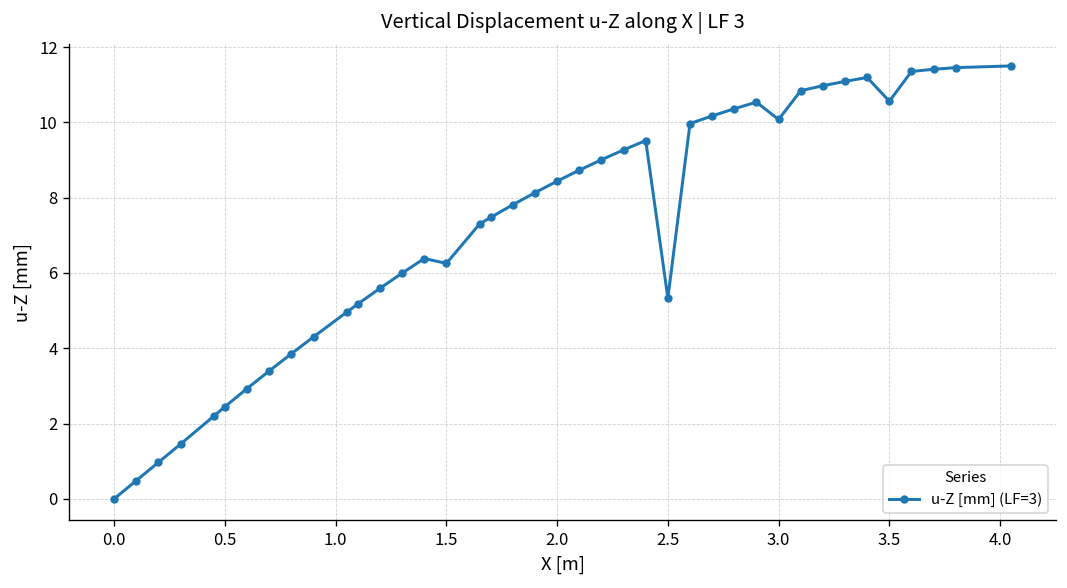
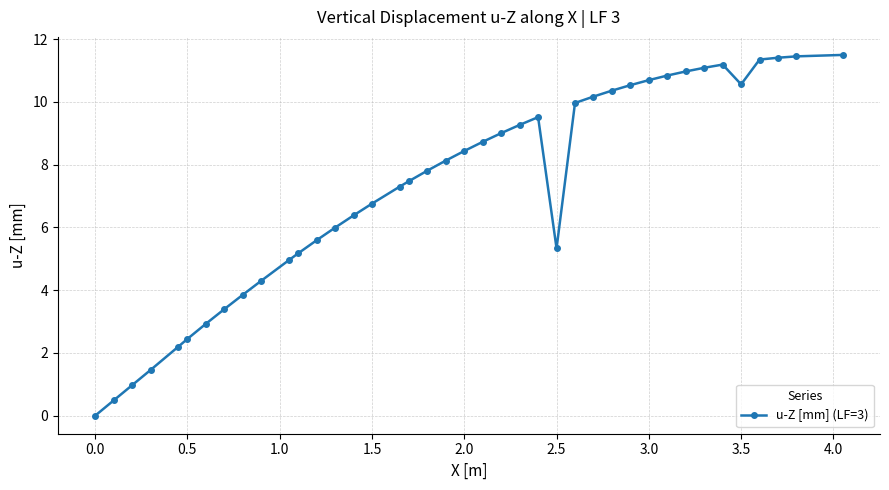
  {
    "0.0": 0.0,
    "0.5": 2.4,
-   "1.5": 6.3,
+   "1.5": 6.8,
    "2.0": 8.4,
    "2.5": 5.3,
-   "3.0": 10.1,
+   "3.0": 10.7,
    "3.5": 10.6
  }
